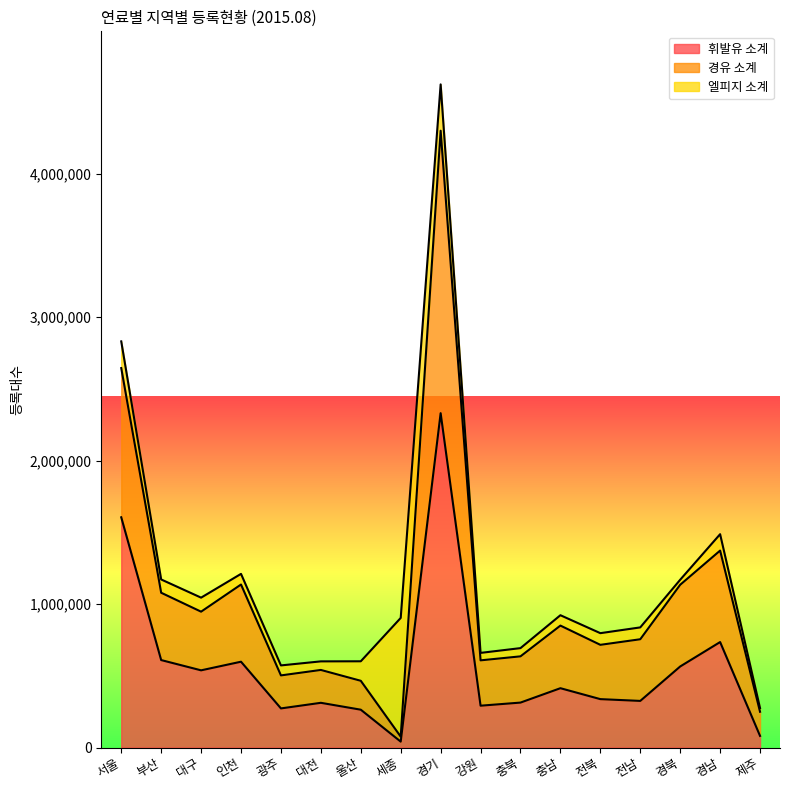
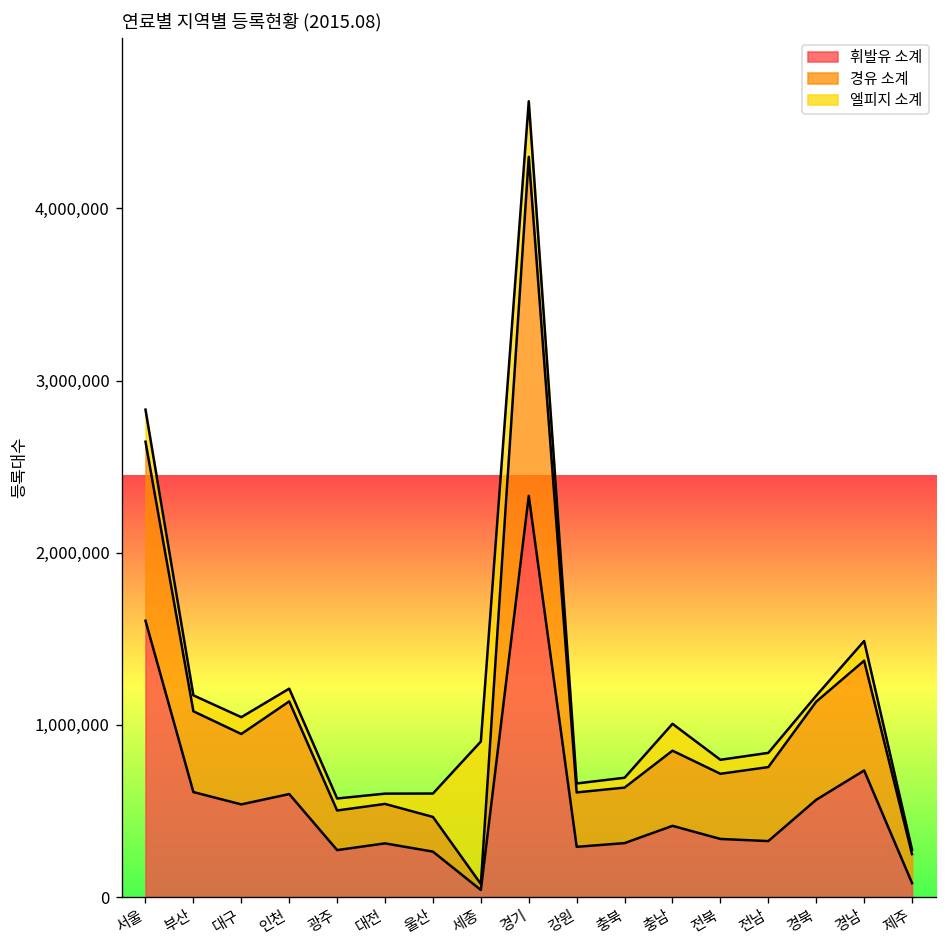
  {
    "휘발유 소계": {
      "서울": "1,600,000",
      "부산": "610,000",
      "대구": "540,000",
      "인천": "600,000",
      "광주": "270,000",
      "대전": "310,000",
      "울산": "260,000",
      "세종": "40,000",
      "경기": "2,330,000",
      "강원": "290,000",
      "충북": "310,000",
      "충남": "410,000",
      "전북": "340,000",
      "전남": "320,000",
      "경북": "560,000",
      "경남": "740,000",
      "제주": "80,000"
    },
    "경유 소계": {
      "서울": "1,040,000",
      "부산": "470,000",
      "대구": "410,000",
      "인천": "540,000",
      "광주": "230,000",
      "대전": "230,000",
      "울산": "200,000",
      "세종": "30,000",
      "경기": "1,970,000",
      "강원": "320,000",
      "충북": "320,000",
      "충남": "440,000",
      "전북": "380,000",
      "전남": "430,000",
      "경북": "570,000",
      "경남": "640,000",
      "제주": "170,000"
    },
    "엘피지 소계": {
      "서울": "190,000",
      "부산": "90,000",
      "대구": "100,000",
      "인천": "70,000",
      "광주": "70,000",
      "대전": "60,000",
      "울산": "140,000",
      "세종": "830,000",
      "경기": "320,000",
      "강원": "50,000",
      "충북": "60,000",
-     "충남": "70,000",
+     "충남": "160,000",
      "전북": "80,000",
      "전남": "80,000",
      "경북": "40,000",
      "경남": "110,000",
      "제주": "30,000"
    }
  }
